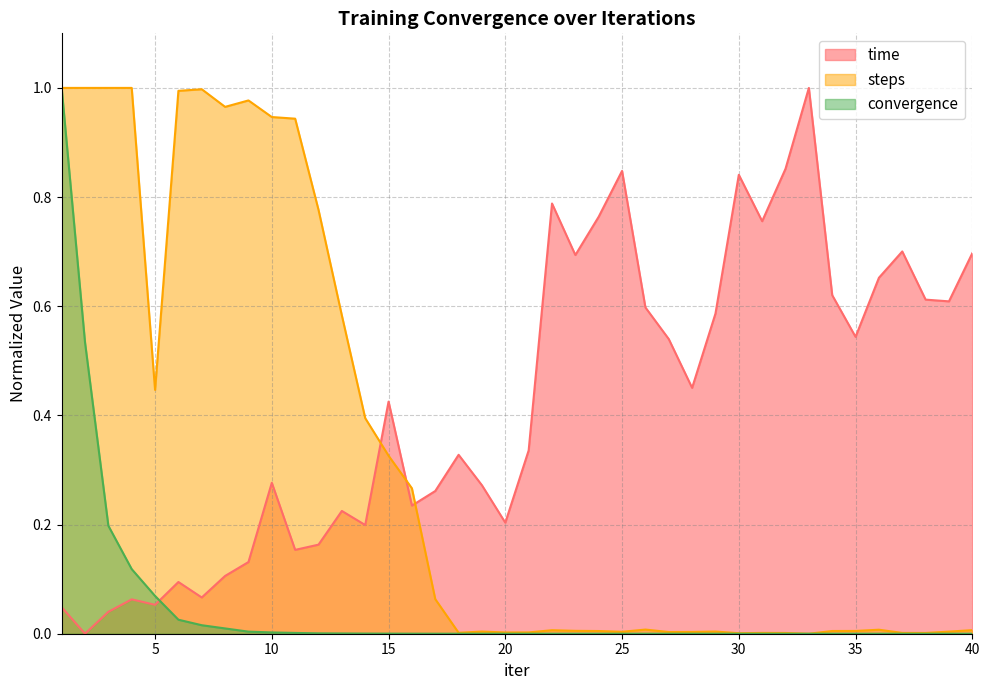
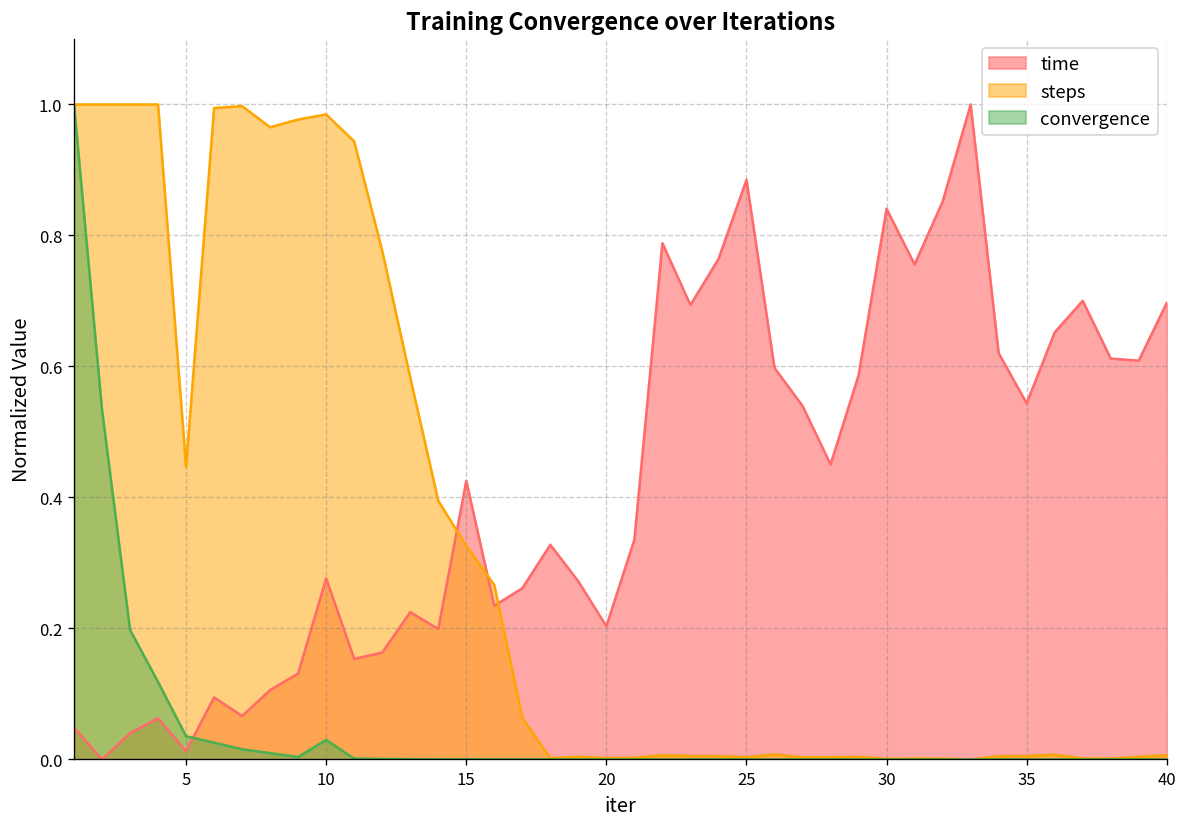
  {
    "time": {
-     "5": 0.05,
+     "5": 0.01,
      "10": 0.28,
      "15": 0.43,
      "20": 0.20,
-     "25": 0.85,
+     "25": 0.89,
      "30": 0.84,
      "35": 0.54,
      "40": 0.70
    },
    "steps": {
      "5": 0.45,
-     "10": 0.95,
+     "10": 0.98,
      "15": 0.33,
      "35": 0.01,
      "40": 0.01
    },
    "convergence": {
-     "5": 0.07,
-     "10": 0.00,
+     "5": 0.04,
+     "10": 0.03,
      "15": 0.00,
      "35": 0.00,
      "40": 0.00
    }
  }
